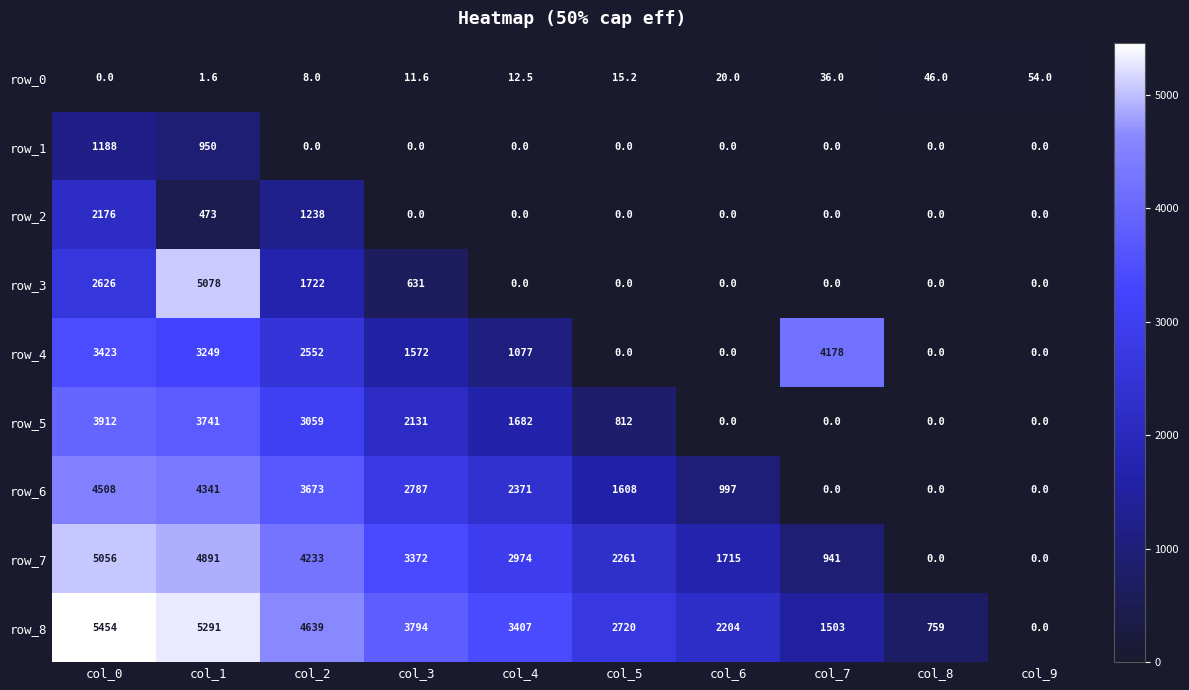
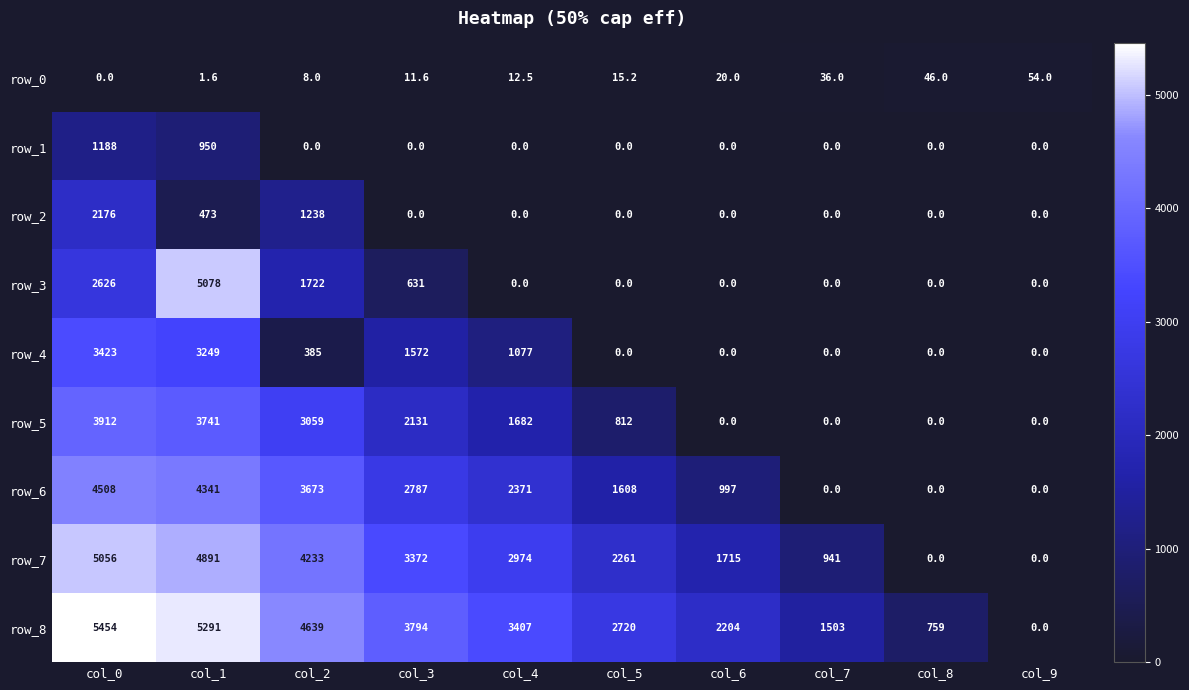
  {
    "row_0": {
      "col_0": 0.0,
      "col_1": 1.6,
      "col_2": 8.0,
      "col_3": 11.6,
      "col_4": 12.5,
      "col_5": 15.2,
      "col_6": 20.0,
      "col_7": 36.0,
      "col_8": 46.0,
      "col_9": 54.0
    },
    "row_1": {
      "col_0": 1188,
      "col_1": 950,
      "col_2": 0.0,
      "col_3": 0.0,
      "col_4": 0.0,
      "col_5": 0.0,
      "col_6": 0.0,
      "col_7": 0.0,
      "col_8": 0.0,
      "col_9": 0.0
    },
    "row_2": {
      "col_0": 2176,
      "col_1": 473,
      "col_2": 1238,
      "col_3": 0.0,
      "col_4": 0.0,
      "col_5": 0.0,
      "col_6": 0.0,
      "col_7": 0.0,
      "col_8": 0.0,
      "col_9": 0.0
    },
    "row_3": {
      "col_0": 2626,
      "col_1": 5078,
      "col_2": 1722,
      "col_3": 631,
      "col_4": 0.0,
      "col_5": 0.0,
      "col_6": 0.0,
      "col_7": 0.0,
      "col_8": 0.0,
      "col_9": 0.0
    },
    "row_4": {
      "col_0": 3423,
      "col_1": 3249,
-     "col_2": 2552,
+     "col_2": 385,
      "col_3": 1572,
      "col_4": 1077,
      "col_5": 0.0,
      "col_6": 0.0,
-     "col_7": 4178,
+     "col_7": 0.0,
      "col_8": 0.0,
      "col_9": 0.0
    },
    "row_5": {
      "col_0": 3912,
      "col_1": 3741,
      "col_2": 3059,
      "col_3": 2131,
      "col_4": 1682,
      "col_5": 812,
      "col_6": 0.0,
      "col_7": 0.0,
      "col_8": 0.0,
      "col_9": 0.0
    },
    "row_6": {
      "col_0": 4508,
      "col_1": 4341,
      "col_2": 3673,
      "col_3": 2787,
      "col_4": 2371,
      "col_5": 1608,
      "col_6": 997,
      "col_7": 0.0,
      "col_8": 0.0,
      "col_9": 0.0
    },
    "row_7": {
      "col_0": 5056,
      "col_1": 4891,
      "col_2": 4233,
      "col_3": 3372,
      "col_4": 2974,
      "col_5": 2261,
      "col_6": 1715,
      "col_7": 941,
      "col_8": 0.0,
      "col_9": 0.0
    },
    "row_8": {
      "col_0": 5454,
      "col_1": 5291,
      "col_2": 4639,
      "col_3": 3794,
      "col_4": 3407,
      "col_5": 2720,
      "col_6": 2204,
      "col_7": 1503,
      "col_8": 759,
      "col_9": 0.0
    }
  }
